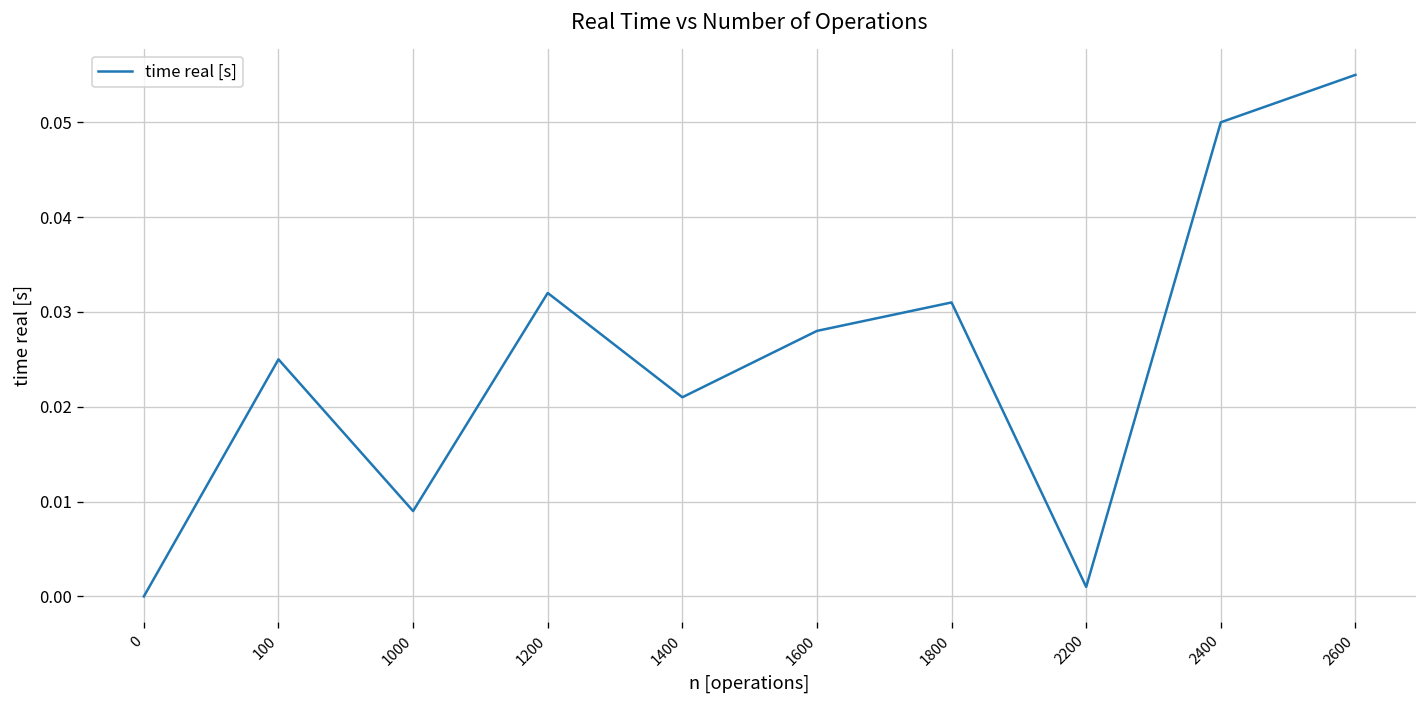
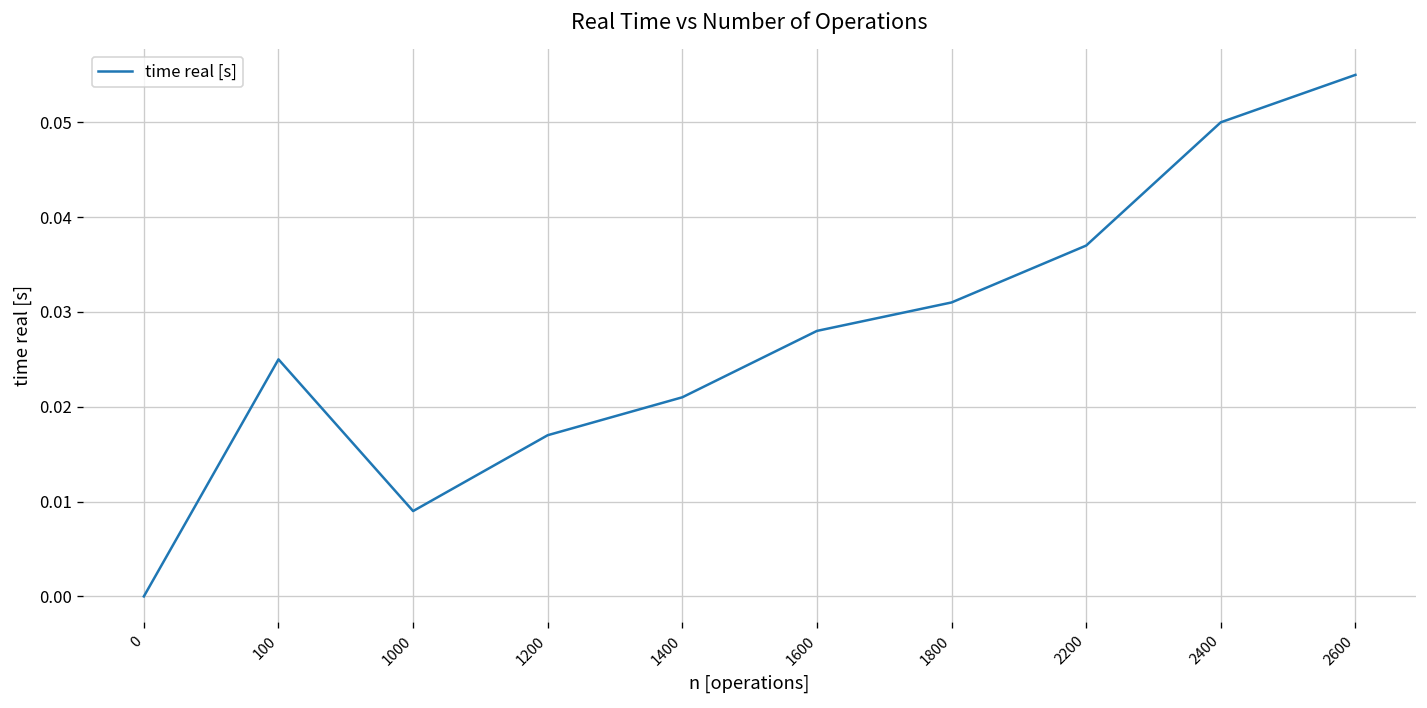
  {
    "0": 0.000,
    "100": 0.025,
    "1000": 0.009,
-   "1200": 0.032,
+   "1200": 0.017,
    "1400": 0.021,
    "1600": 0.028,
    "1800": 0.031,
-   "2200": 0.001,
+   "2200": 0.037,
    "2400": 0.050,
    "2600": 0.055
  }
